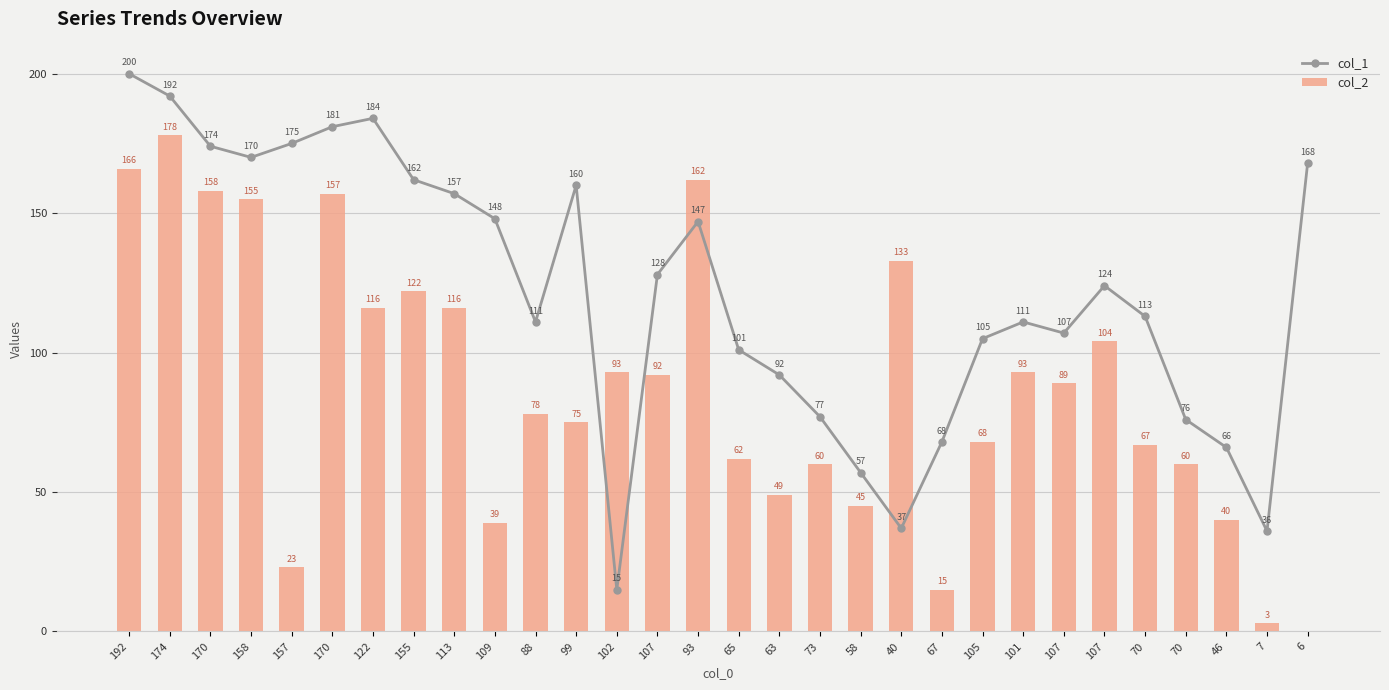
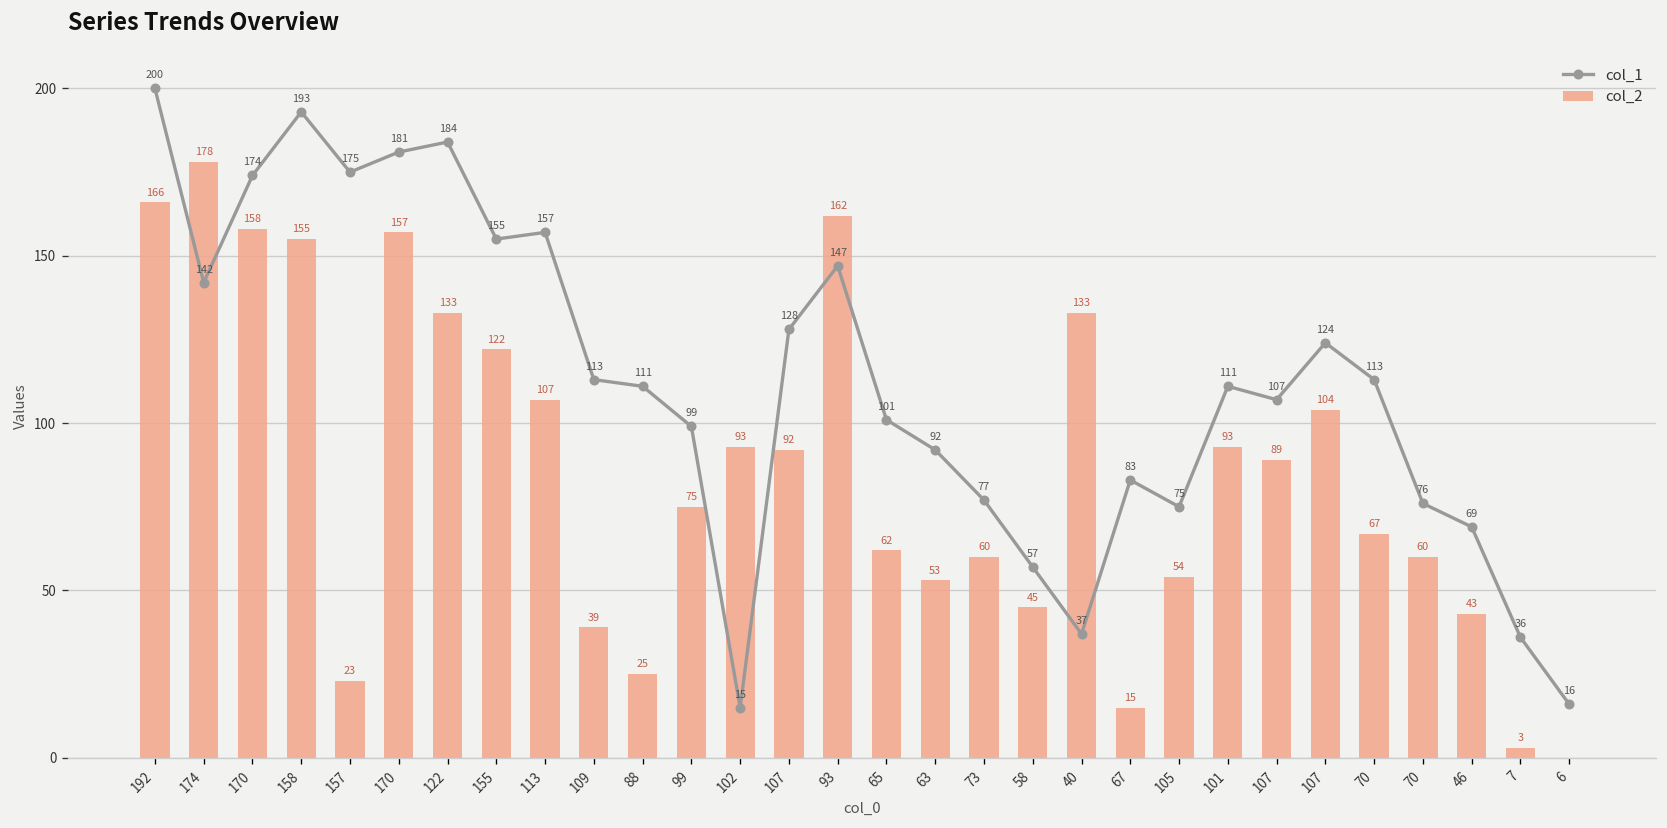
  {
    "col_1": {
      "192": 200,
-     "174": 192,
-     "158": 170,
+     "174": 142,
+     "158": 193,
      "157": 175,
      "122": 184,
-     "155": 162,
+     "155": 155,
      "113": 157,
-     "109": 148,
+     "109": 113,
      "88": 111,
-     "99": 160,
+     "99": 99,
      "102": 15,
      "93": 147,
      "65": 101,
      "63": 92,
      "73": 77,
      "58": 57,
      "40": 37,
-     "67": 68,
-     "105": 105,
+     "67": 83,
+     "105": 75,
      "101": 111,
-     "46": 66,
+     "46": 69,
      "7": 36,
-     "6": 168
+     "6": 16
    },
    "col_2": {
      "192": 166,
      "174": 178,
      "158": 155,
      "157": 23,
-     "122": 116,
+     "122": 133,
      "155": 122,
-     "113": 116,
+     "113": 107,
      "109": 39,
-     "88": 78,
+     "88": 25,
      "99": 75,
      "102": 93,
      "93": 162,
      "65": 62,
-     "63": 49,
+     "63": 53,
      "73": 60,
      "58": 45,
      "40": 133,
      "67": 15,
-     "105": 68,
+     "105": 54,
      "101": 93,
-     "46": 40,
+     "46": 43,
      "7": 3
    }
  }
